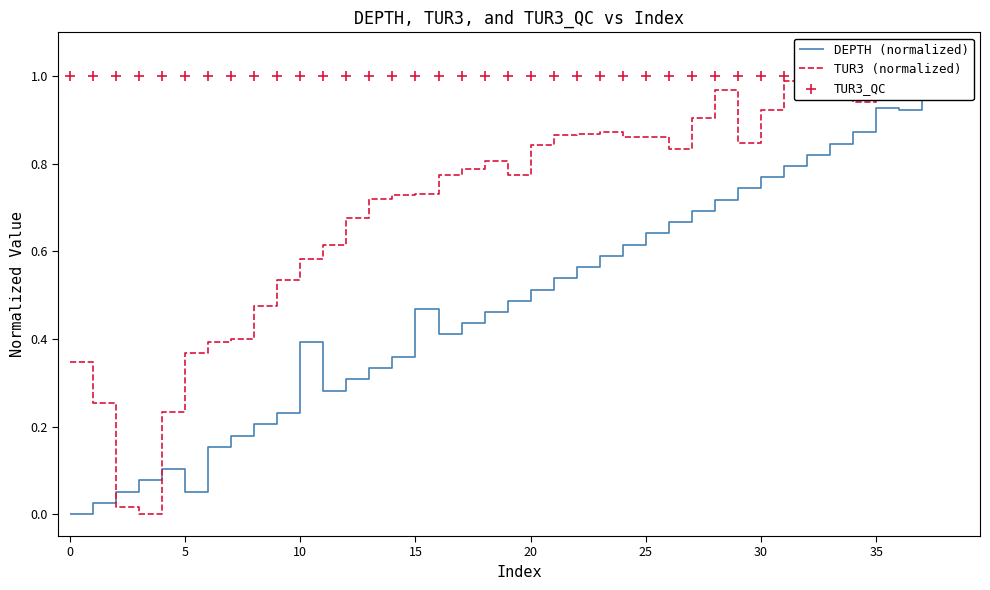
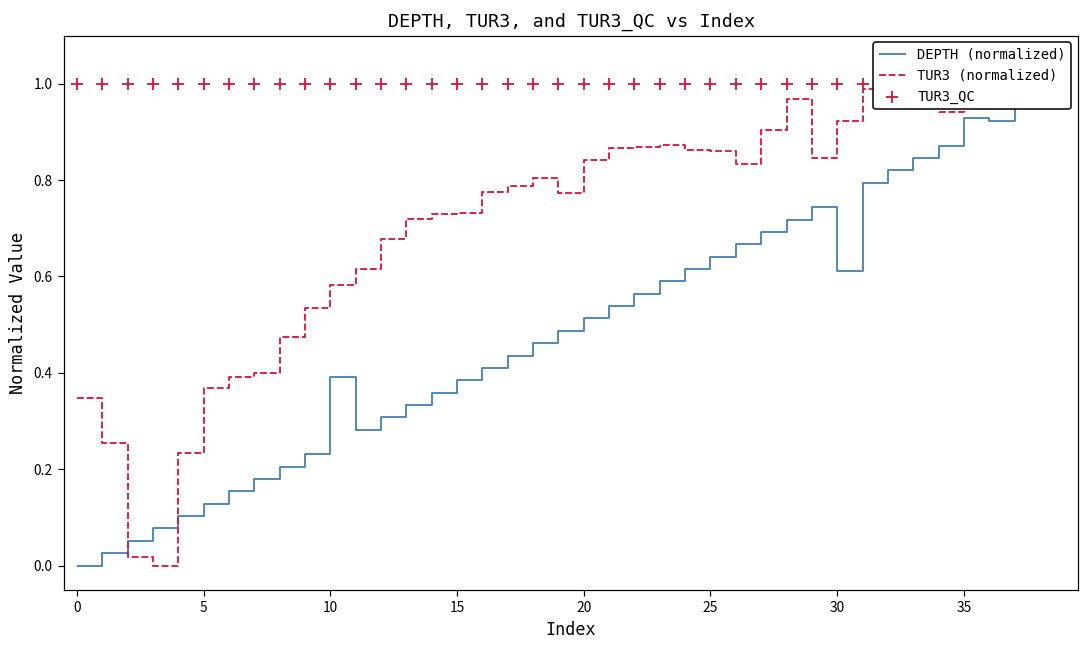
  {
    "DEPTH (normalized)": {
      "0": 0.00,
-     "5": 0.05,
+     "5": 0.13,
      "10": 0.39,
-     "15": 0.47,
+     "15": 0.38,
      "20": 0.51,
      "25": 0.64,
-     "30": 0.77,
+     "30": 0.61,
      "35": 0.93
    }
  }
